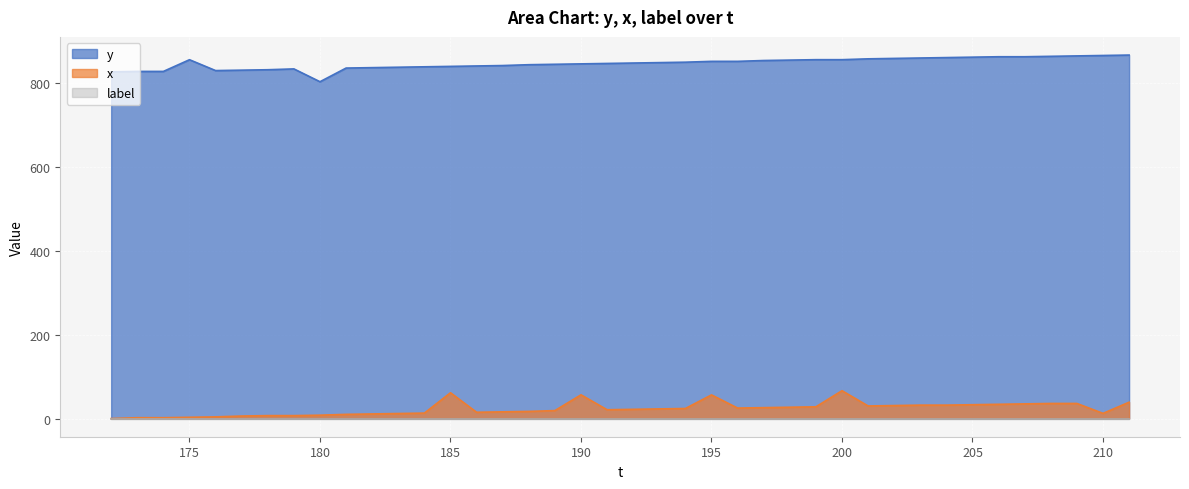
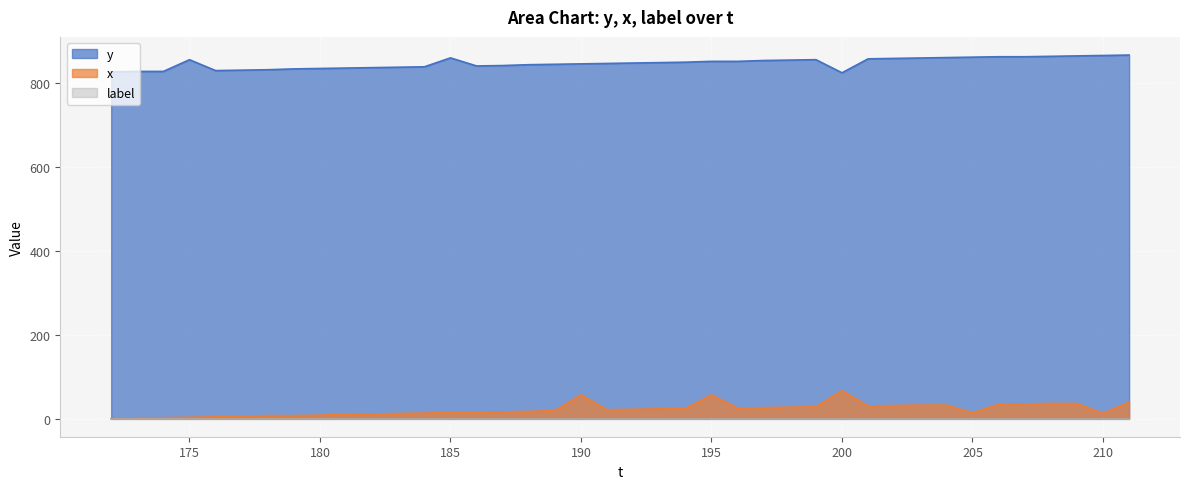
  {
    "y": {
      "175": 860,
-     "180": 800,
-     "185": 840,
+     "180": 840,
+     "185": 860,
      "190": 850,
      "195": 850,
-     "200": 860,
+     "200": 820,
      "205": 860,
      "210": 870
    },
    "x": {
      "180": 10,
-     "185": 60,
+     "185": 10,
      "190": 60,
      "195": 60,
      "200": 70,
-     "205": 30,
+     "205": 10,
      "210": 10
    },
    "label": {
      "180": 0,
      "185": 0,
      "190": 0,
      "195": 0,
      "200": 0,
      "205": 0,
      "210": 0
    }
  }
